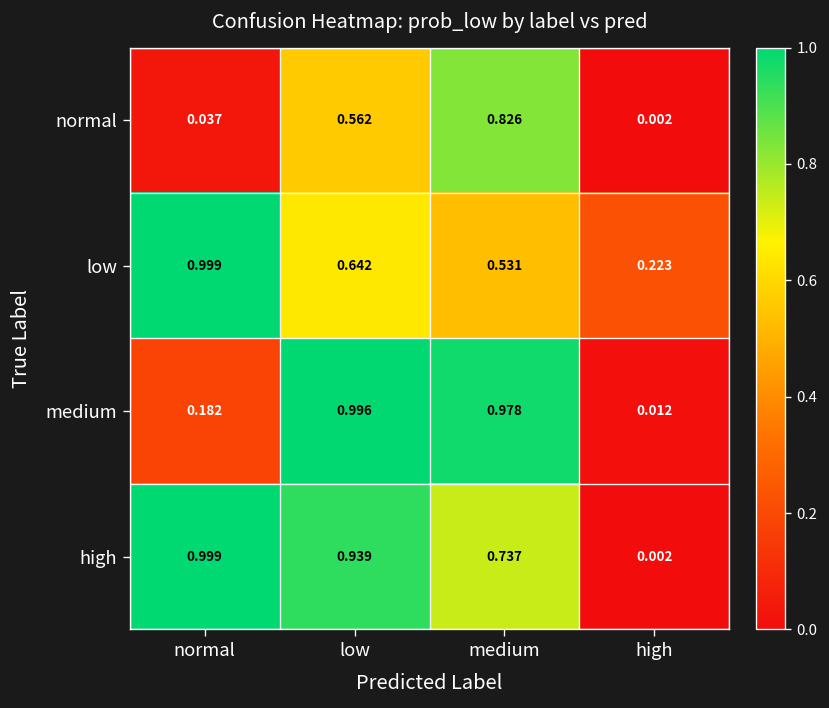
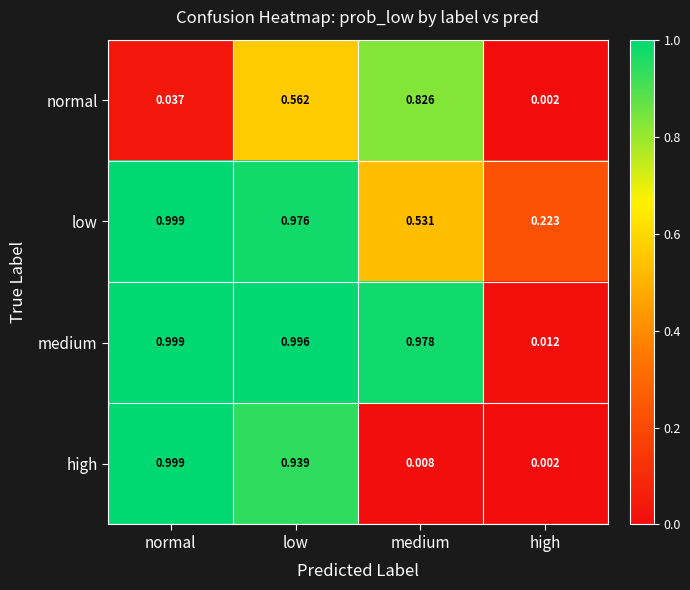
  {
    "normal": {
      "normal": 0.037,
      "low": 0.562,
      "medium": 0.826,
      "high": 0.002
    },
    "low": {
      "normal": 0.999,
-     "low": 0.642,
+     "low": 0.976,
      "medium": 0.531,
      "high": 0.223
    },
    "medium": {
-     "normal": 0.182,
+     "normal": 0.999,
      "low": 0.996,
      "medium": 0.978,
      "high": 0.012
    },
    "high": {
      "normal": 0.999,
      "low": 0.939,
-     "medium": 0.737,
+     "medium": 0.008,
      "high": 0.002
    }
  }
